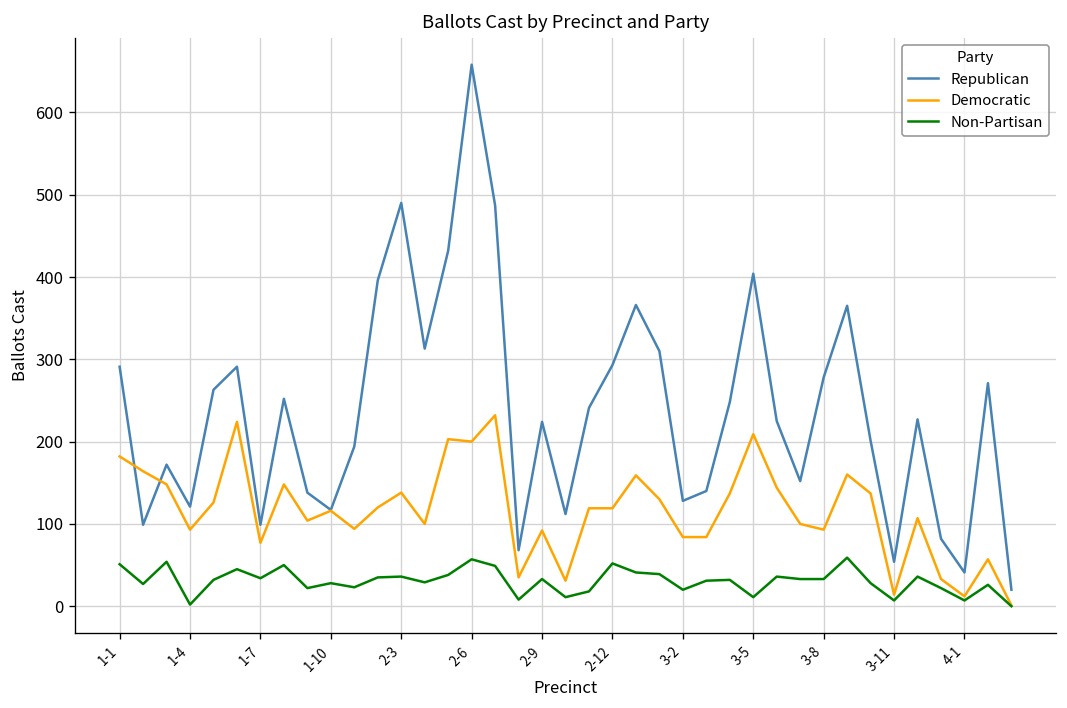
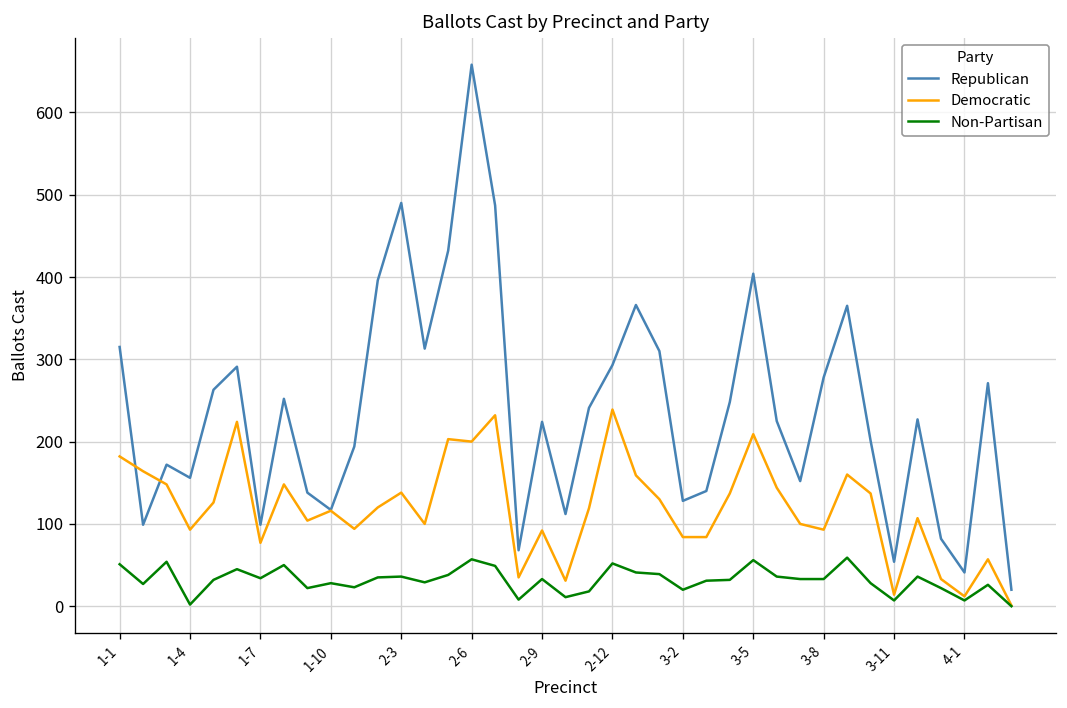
  {
    "Republican": {
-     "1-1": 290,
-     "1-4": 120,
+     "1-1": 320,
+     "1-4": 160,
      "1-7": 100,
      "2-3": 490,
      "2-6": 660,
      "2-9": 220,
      "2-12": 290,
      "3-2": 130,
      "3-5": 400,
      "3-8": 280,
      "3-11": 50,
      "4-1": 40
    },
    "Democratic": {
      "1-1": 180,
      "1-4": 90,
      "1-7": 80,
      "2-3": 140,
      "2-6": 200,
      "2-9": 90,
-     "2-12": 120,
+     "2-12": 240,
      "3-2": 80,
      "3-5": 210,
      "3-8": 90,
      "3-11": 10,
      "4-1": 10
    },
    "Non-Partisan": {
      "1-1": 50,
      "1-4": 0,
      "1-7": 30,
      "1-10": 30,
      "2-3": 40,
      "2-6": 60,
      "2-9": 30,
      "2-12": 50,
      "3-2": 20,
-     "3-5": 10,
+     "3-5": 60,
      "3-8": 30,
      "3-11": 10,
      "4-1": 10
    }
  }
